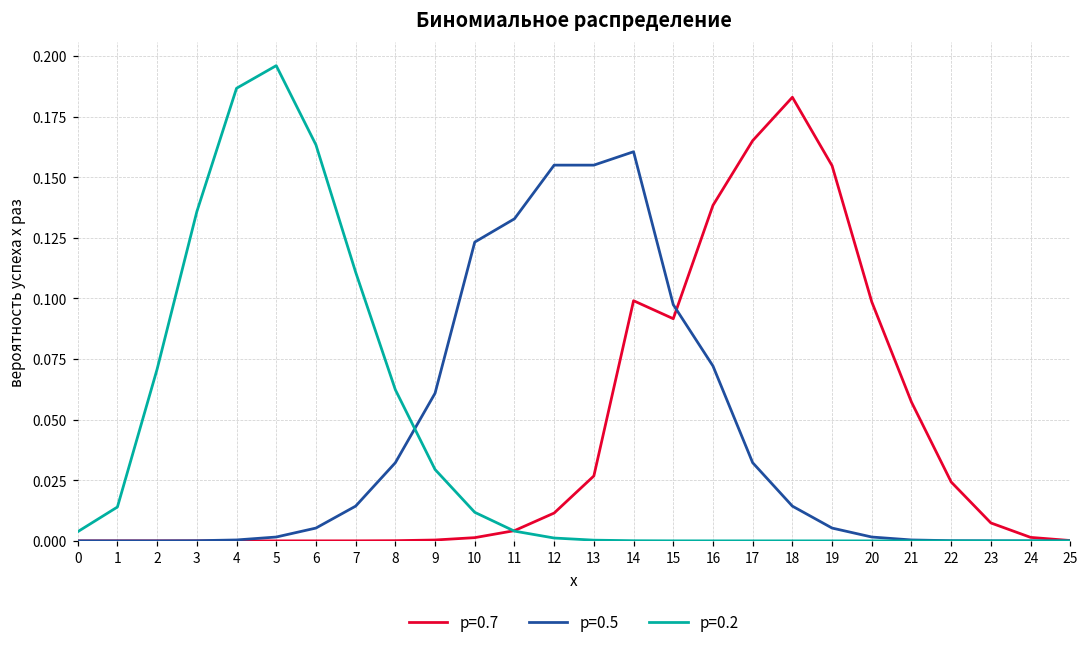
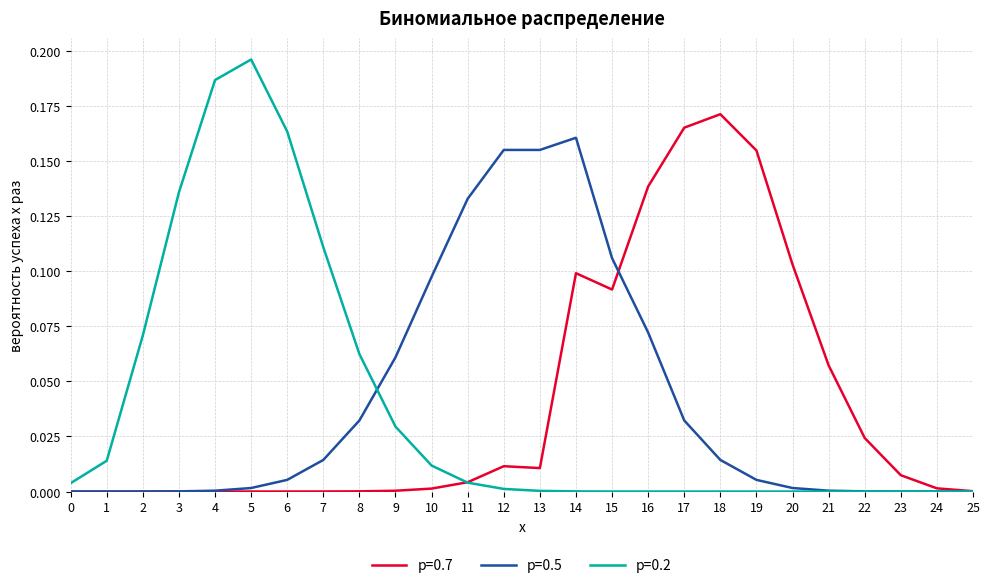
  {
    "p=0.7": {
      "5": 0.000,
      "6": 0.000,
      "7": 0.000,
      "8": 0.000,
      "9": 0.000,
      "10": 0.001,
      "12": 0.011,
-     "13": 0.027,
+     "13": 0.011,
      "14": 0.099,
      "15": 0.092,
      "16": 0.138,
      "17": 0.165,
-     "18": 0.183,
+     "18": 0.171,
      "19": 0.155,
-     "20": 0.099,
+     "20": 0.103,
      "21": 0.057,
      "22": 0.024,
      "23": 0.007,
      "24": 0.001
    },
    "p=0.5": {
      "5": 0.002,
      "6": 0.005,
      "7": 0.014,
      "8": 0.032,
      "9": 0.061,
-     "10": 0.123,
+     "10": 0.097,
      "11": 0.133,
      "12": 0.155,
      "13": 0.155,
      "14": 0.161,
-     "15": 0.097,
+     "15": 0.106,
      "16": 0.072,
      "17": 0.032,
      "18": 0.014,
      "19": 0.005,
      "20": 0.002
    },
    "p=0.2": {
      "0": 0.004,
      "1": 0.014,
      "2": 0.071,
      "3": 0.136,
      "4": 0.187,
      "5": 0.196,
      "6": 0.163,
      "7": 0.111,
      "8": 0.062,
      "9": 0.029,
      "10": 0.012,
      "12": 0.001,
      "13": 0.000,
      "14": 0.000,
      "15": 0.000,
      "16": 0.000,
      "17": 0.000,
      "18": 0.000,
      "19": 0.000,
      "20": 0.000
    }
  }
